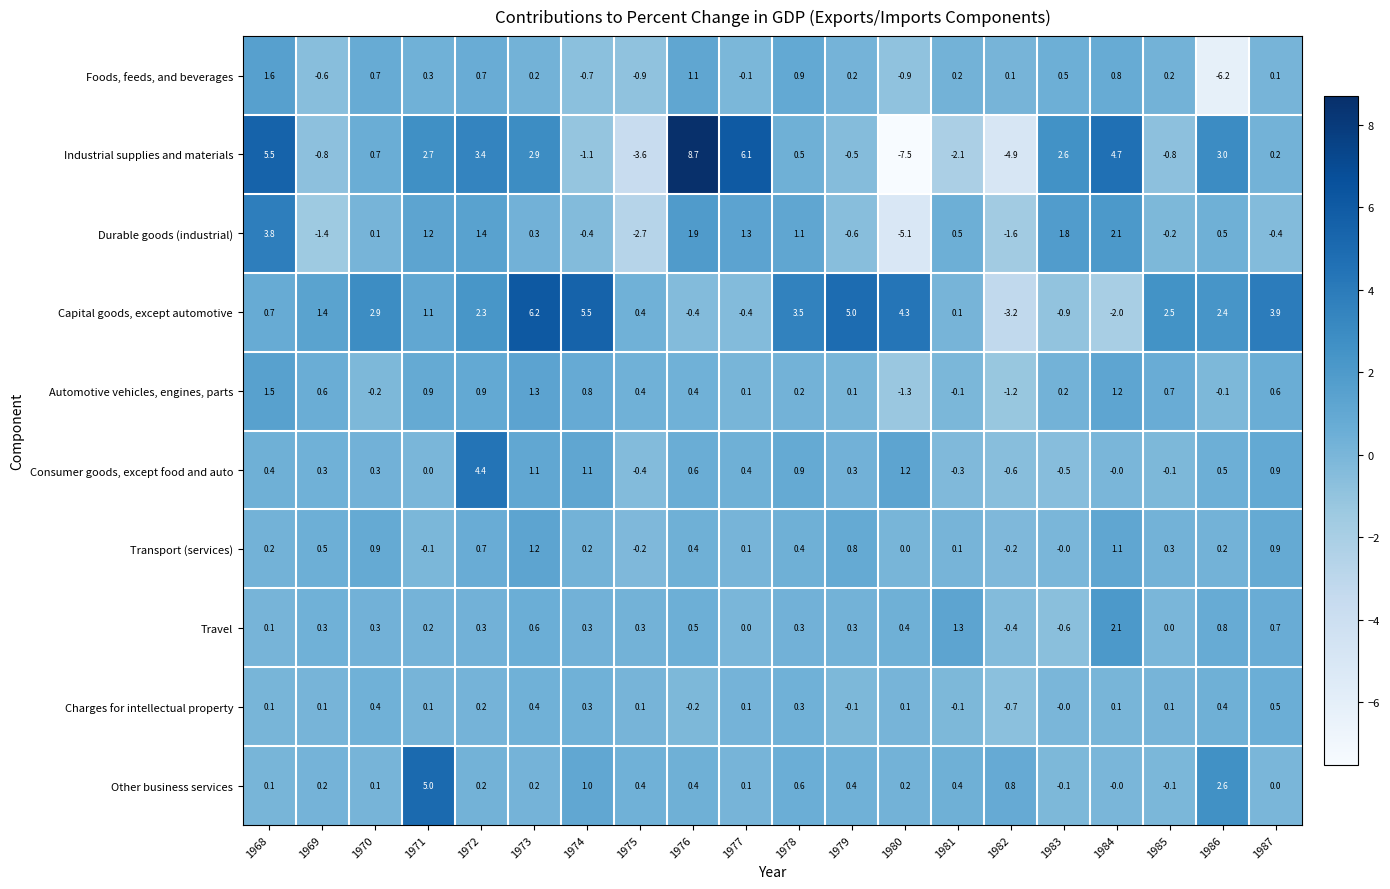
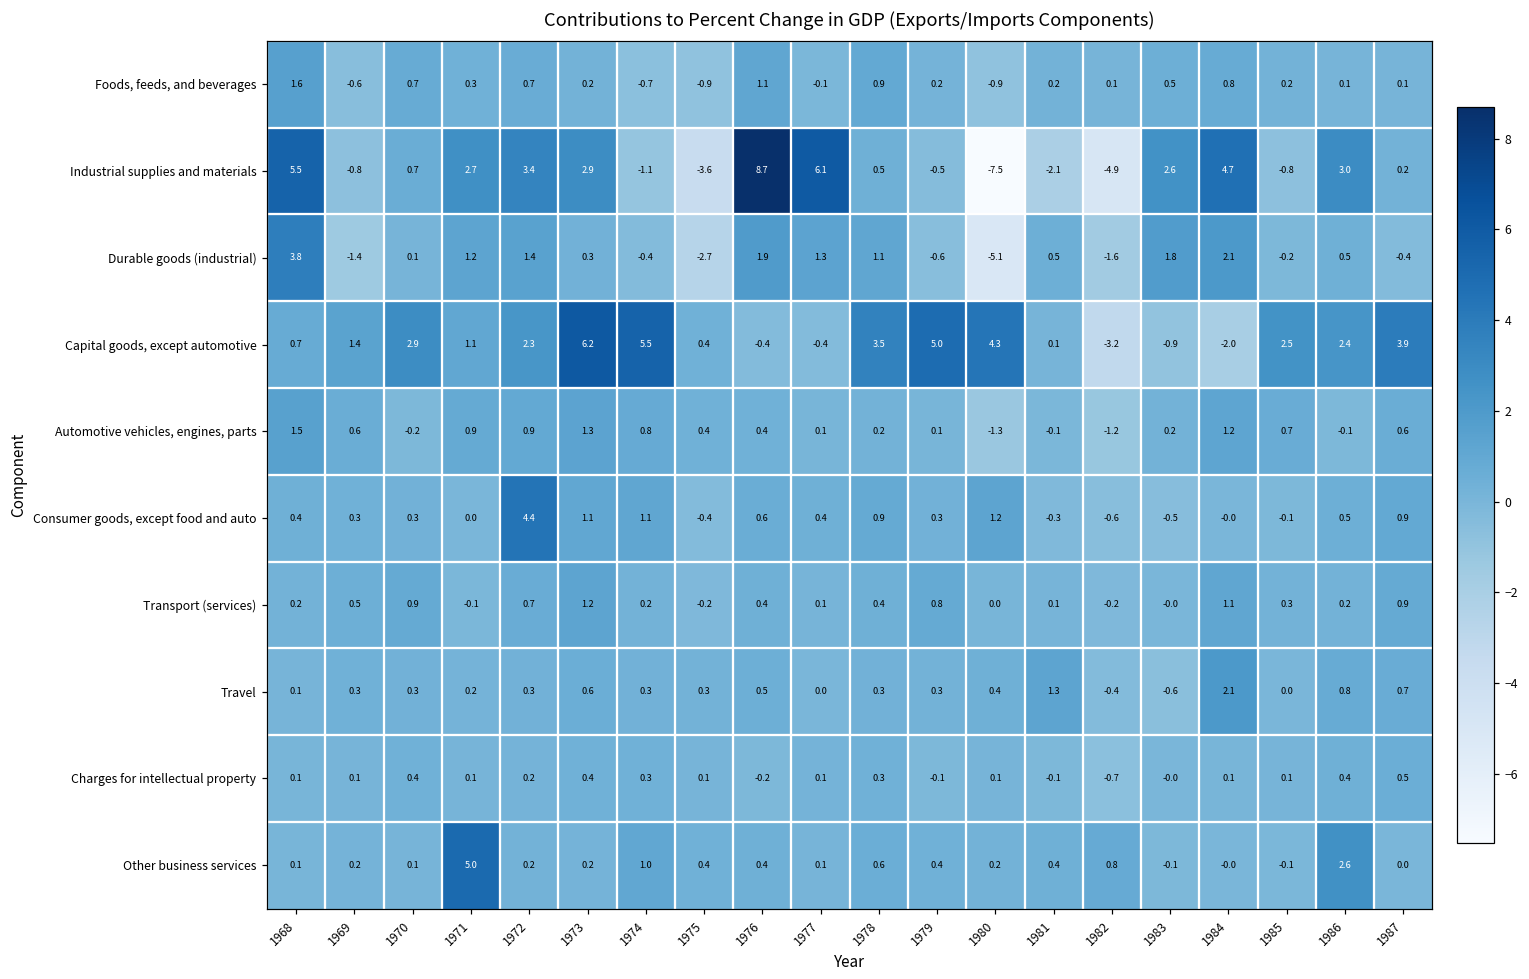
  {
    "Foods, feeds, and beverages": {
      "1968": 1.6,
      "1969": -0.6,
      "1970": 0.7,
      "1971": 0.3,
      "1972": 0.7,
      "1973": 0.2,
      "1974": -0.7,
      "1975": -0.9,
      "1976": 1.1,
      "1977": -0.1,
      "1978": 0.9,
      "1979": 0.2,
      "1980": -0.9,
      "1981": 0.2,
      "1982": 0.1,
      "1983": 0.5,
      "1984": 0.8,
      "1985": 0.2,
-     "1986": -6.2,
+     "1986": 0.1,
      "1987": 0.1
    },
    "Industrial supplies and materials": {
      "1968": 5.5,
      "1969": -0.8,
      "1970": 0.7,
      "1971": 2.7,
      "1972": 3.4,
      "1973": 2.9,
      "1974": -1.1,
      "1975": -3.6,
      "1976": 8.7,
      "1977": 6.1,
      "1978": 0.5,
      "1979": -0.5,
      "1980": -7.5,
      "1981": -2.1,
      "1982": -4.9,
      "1983": 2.6,
      "1984": 4.7,
      "1985": -0.8,
      "1986": 3.0,
      "1987": 0.2
    },
    "Durable goods (industrial)": {
      "1968": 3.8,
      "1969": -1.4,
      "1970": 0.1,
      "1971": 1.2,
      "1972": 1.4,
      "1973": 0.3,
      "1974": -0.4,
      "1975": -2.7,
      "1976": 1.9,
      "1977": 1.3,
      "1978": 1.1,
      "1979": -0.6,
      "1980": -5.1,
      "1981": 0.5,
      "1982": -1.6,
      "1983": 1.8,
      "1984": 2.1,
      "1985": -0.2,
      "1986": 0.5,
      "1987": -0.4
    },
    "Capital goods, except automotive": {
      "1968": 0.7,
      "1969": 1.4,
      "1970": 2.9,
      "1971": 1.1,
      "1972": 2.3,
      "1973": 6.2,
      "1974": 5.5,
      "1975": 0.4,
      "1976": -0.4,
      "1977": -0.4,
      "1978": 3.5,
      "1979": 5.0,
      "1980": 4.3,
      "1981": 0.1,
      "1982": -3.2,
      "1983": -0.9,
      "1984": -2.0,
      "1985": 2.5,
      "1986": 2.4,
      "1987": 3.9
    },
    "Automotive vehicles, engines, parts": {
      "1968": 1.5,
      "1969": 0.6,
      "1970": -0.2,
      "1971": 0.9,
      "1972": 0.9,
      "1973": 1.3,
      "1974": 0.8,
      "1975": 0.4,
      "1976": 0.4,
      "1977": 0.1,
      "1978": 0.2,
      "1979": 0.1,
      "1980": -1.3,
      "1981": -0.1,
      "1982": -1.2,
      "1983": 0.2,
      "1984": 1.2,
      "1985": 0.7,
      "1986": -0.1,
      "1987": 0.6
    },
    "Consumer goods, except food and auto": {
      "1968": 0.4,
      "1969": 0.3,
      "1970": 0.3,
      "1971": 0.0,
      "1972": 4.4,
      "1973": 1.1,
      "1974": 1.1,
      "1975": -0.4,
      "1976": 0.6,
      "1977": 0.4,
      "1978": 0.9,
      "1979": 0.3,
      "1980": 1.2,
      "1981": -0.3,
      "1982": -0.6,
      "1983": -0.5,
      "1984": -0.0,
      "1985": -0.1,
      "1986": 0.5,
      "1987": 0.9
    },
    "Transport (services)": {
      "1968": 0.2,
      "1969": 0.5,
      "1970": 0.9,
      "1971": -0.1,
      "1972": 0.7,
      "1973": 1.2,
      "1974": 0.2,
      "1975": -0.2,
      "1976": 0.4,
      "1977": 0.1,
      "1978": 0.4,
      "1979": 0.8,
      "1980": 0.0,
      "1981": 0.1,
      "1982": -0.2,
      "1983": -0.0,
      "1984": 1.1,
      "1985": 0.3,
      "1986": 0.2,
      "1987": 0.9
    },
    "Travel": {
      "1968": 0.1,
      "1969": 0.3,
      "1970": 0.3,
      "1971": 0.2,
      "1972": 0.3,
      "1973": 0.6,
      "1974": 0.3,
      "1975": 0.3,
      "1976": 0.5,
      "1977": 0.0,
      "1978": 0.3,
      "1979": 0.3,
      "1980": 0.4,
      "1981": 1.3,
      "1982": -0.4,
      "1983": -0.6,
      "1984": 2.1,
      "1985": 0.0,
      "1986": 0.8,
      "1987": 0.7
    },
    "Charges for intellectual property": {
      "1968": 0.1,
      "1969": 0.1,
      "1970": 0.4,
      "1971": 0.1,
      "1972": 0.2,
      "1973": 0.4,
      "1974": 0.3,
      "1975": 0.1,
      "1976": -0.2,
      "1977": 0.1,
      "1978": 0.3,
      "1979": -0.1,
      "1980": 0.1,
      "1981": -0.1,
      "1982": -0.7,
      "1983": -0.0,
      "1984": 0.1,
      "1985": 0.1,
      "1986": 0.4,
      "1987": 0.5
    },
    "Other business services": {
      "1968": 0.1,
      "1969": 0.2,
      "1970": 0.1,
      "1971": 5.0,
      "1972": 0.2,
      "1973": 0.2,
      "1974": 1.0,
      "1975": 0.4,
      "1976": 0.4,
      "1977": 0.1,
      "1978": 0.6,
      "1979": 0.4,
      "1980": 0.2,
      "1981": 0.4,
      "1982": 0.8,
      "1983": -0.1,
      "1984": -0.0,
      "1985": -0.1,
      "1986": 2.6,
      "1987": 0.0
    }
  }
